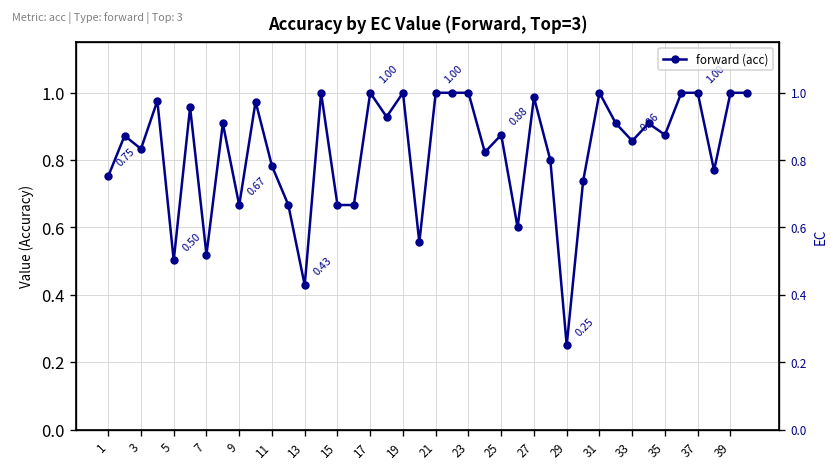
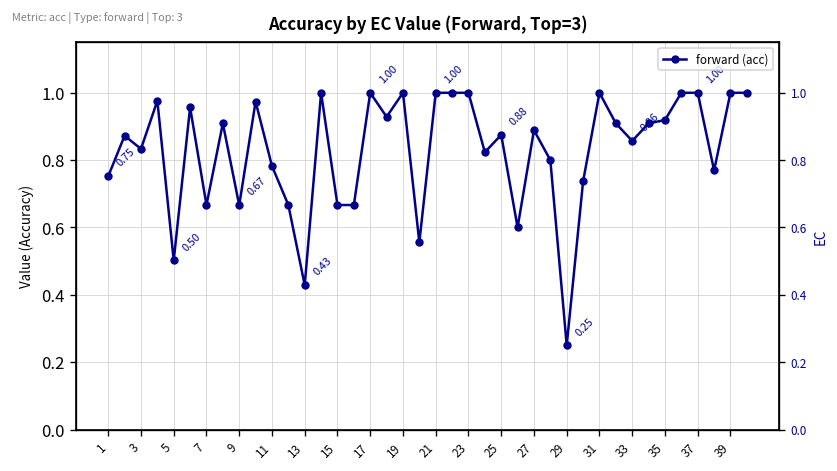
  {
-   "7": 0.52,
+   "7": 0.67,
    "15": 0.67,
-   "27": 0.99,
+   "27": 0.89,
    "31": 1.00,
-   "35": 0.88
+   "35": 0.92
  }
